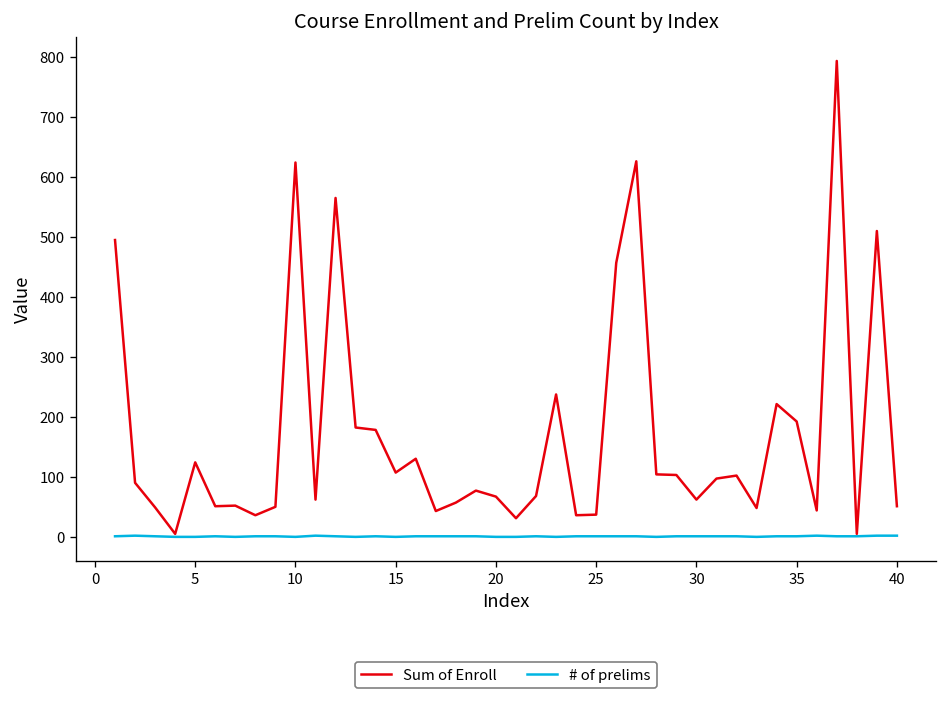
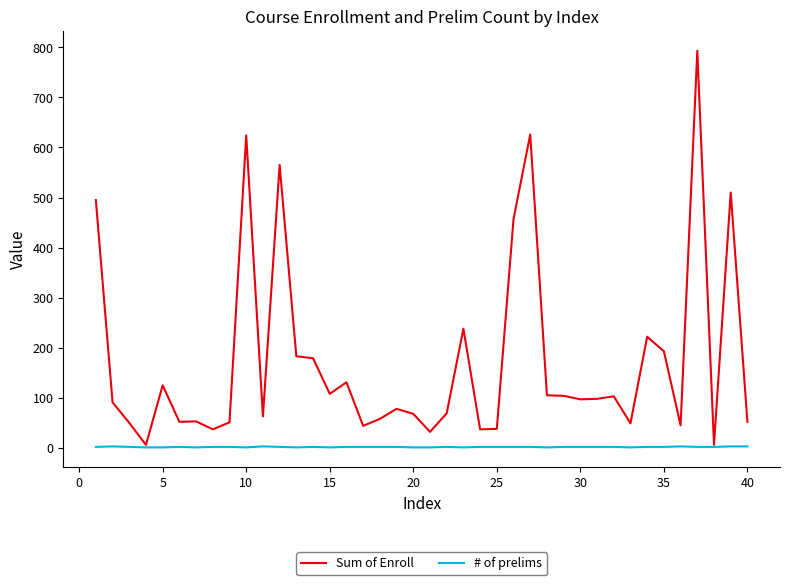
  {
    "Sum of Enroll": {
      "5": 130,
      "10": 620,
      "15": 110,
      "20": 70,
      "25": 40,
-     "30": 60,
+     "30": 100,
      "35": 190,
      "40": 50
    },
    "# of prelims": {
      "5": 0,
      "10": 0,
      "15": 0,
      "20": 0,
      "25": 0,
      "30": 0,
      "35": 0,
      "40": 0
    }
  }
